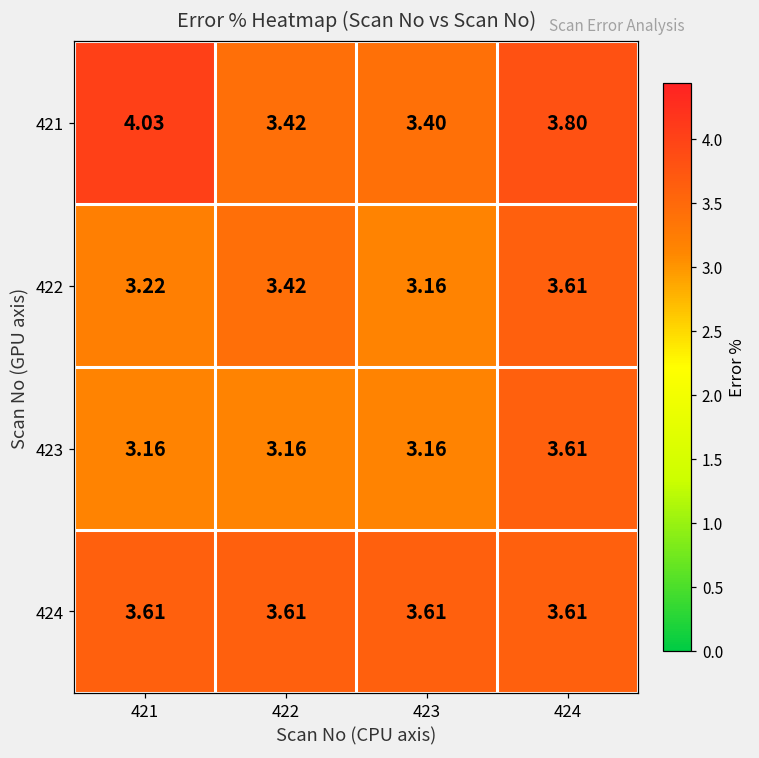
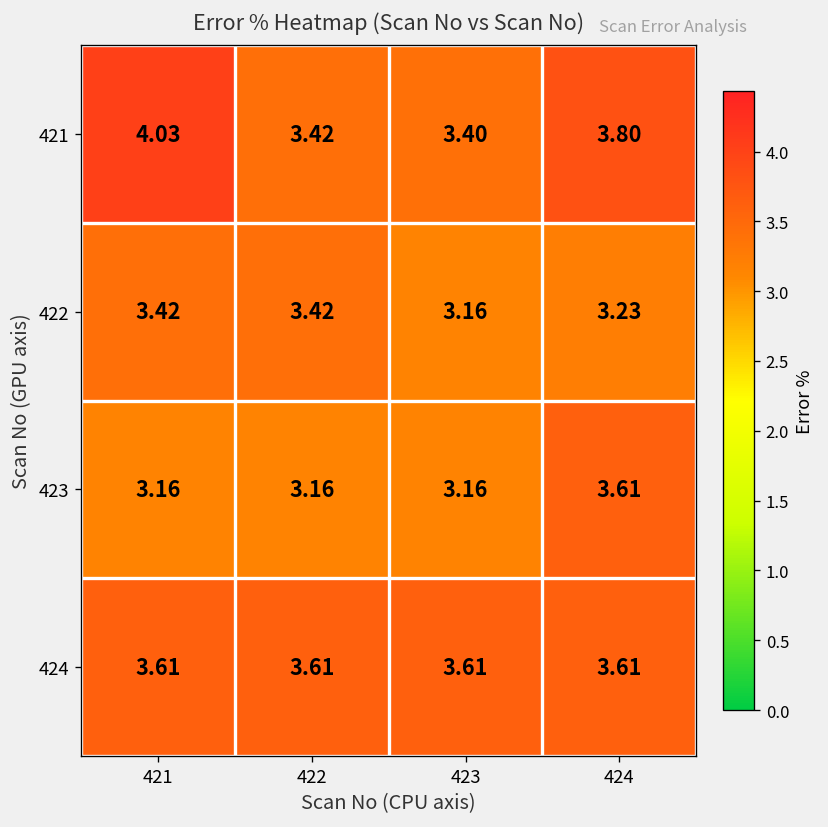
  {
    "421": {
      "421": 4.03,
      "422": 3.42,
      "423": 3.40,
      "424": 3.80
    },
    "422": {
-     "421": 3.22,
+     "421": 3.42,
      "422": 3.42,
      "423": 3.16,
-     "424": 3.61
+     "424": 3.23
    },
    "423": {
      "421": 3.16,
      "422": 3.16,
      "423": 3.16,
      "424": 3.61
    },
    "424": {
      "421": 3.61,
      "422": 3.61,
      "423": 3.61,
      "424": 3.61
    }
  }
